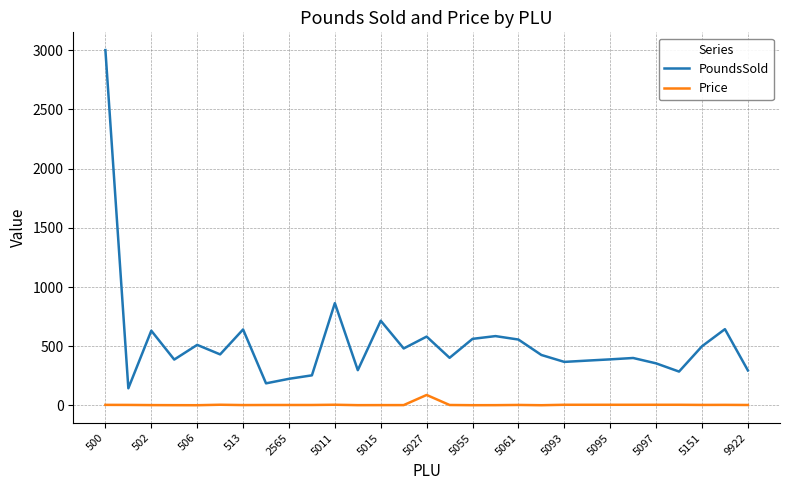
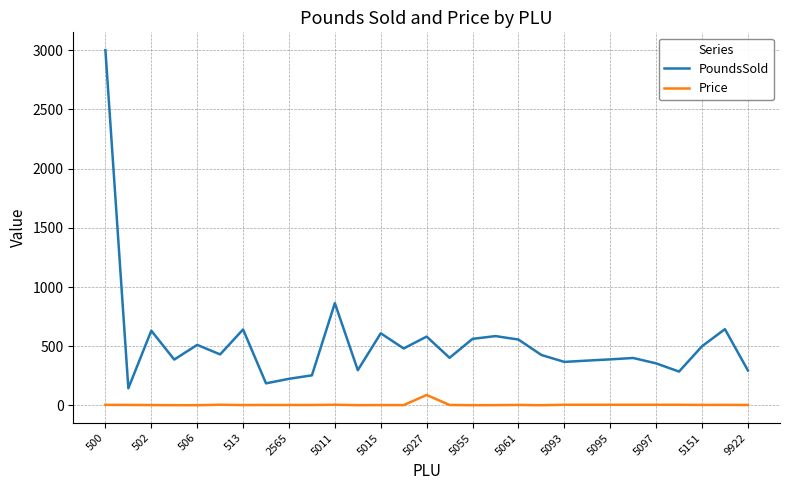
  {
    "PoundsSold": {
      "500": 3000,
      "502": 630,
      "506": 510,
      "513": 640,
      "2565": 220,
      "5011": 860,
-     "5015": 720,
+     "5015": 610,
      "5027": 580,
      "5055": 560,
      "5061": 560,
      "5093": 370,
      "5095": 390,
      "5097": 360,
      "5151": 500,
      "9922": 300
    },
    "Price": {
      "500": 0,
      "502": 0,
      "506": 0,
      "513": 0,
      "2565": 0,
      "5011": 10,
      "5015": 0,
      "5027": 90,
      "5055": 0,
      "5061": 0,
      "5093": 10,
      "5095": 10,
      "5097": 10,
      "5151": 0,
      "9922": 0
    }
  }
